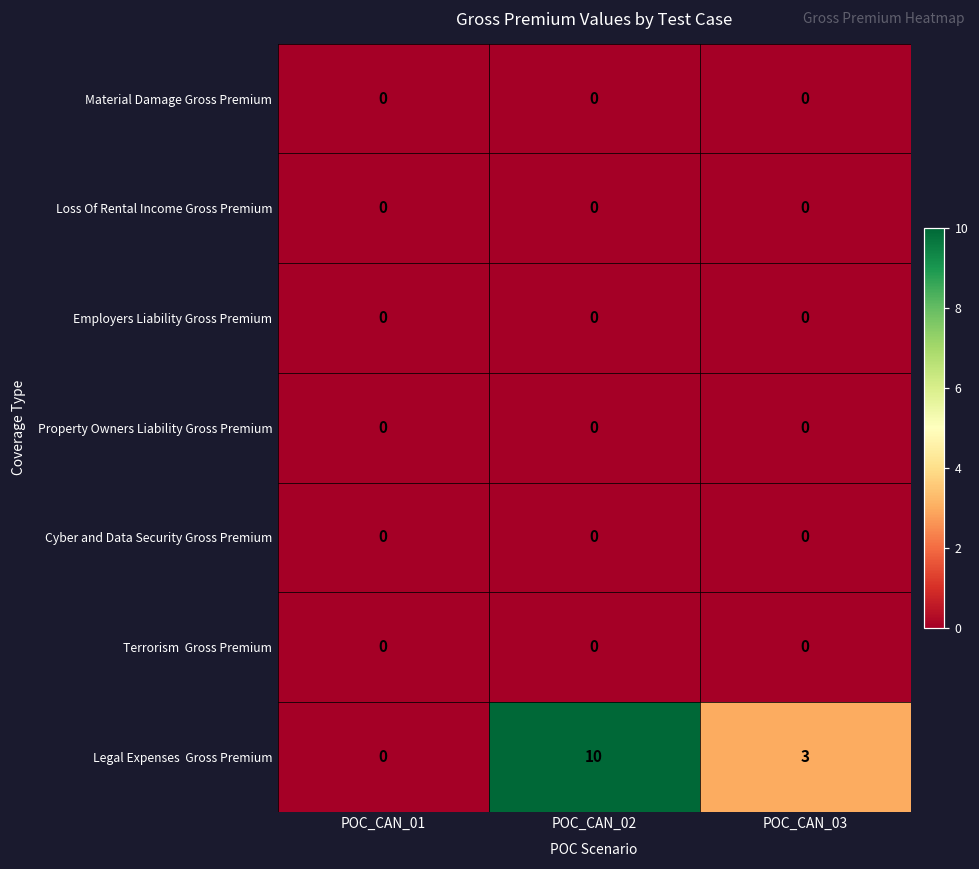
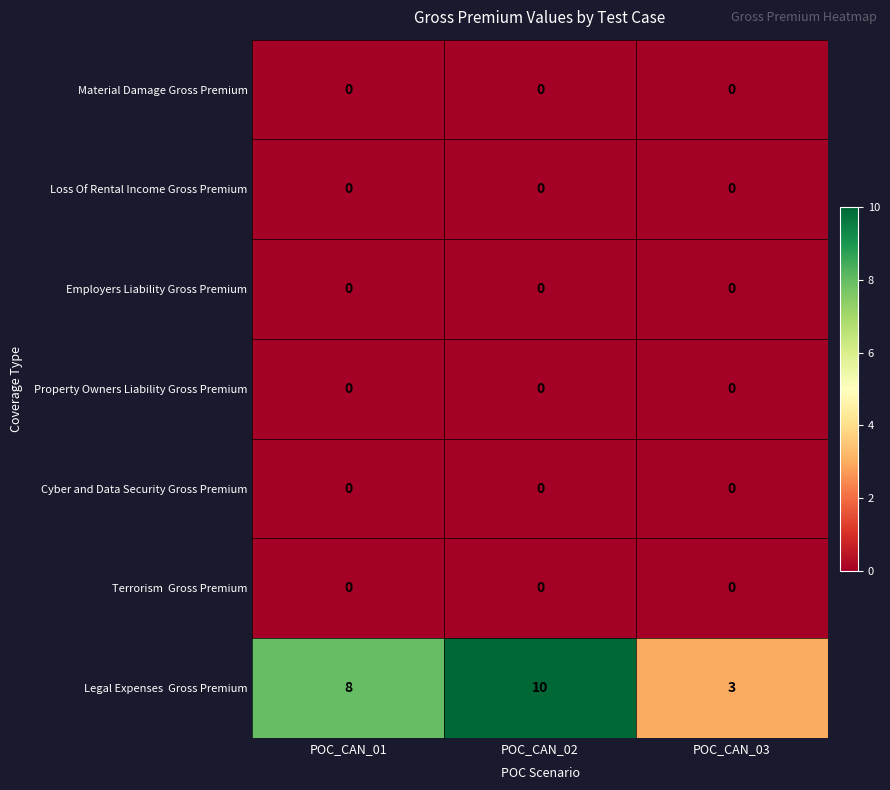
  {
    "Material Damage Gross Premium": {
      "POC_CAN_01": 0,
      "POC_CAN_02": 0,
      "POC_CAN_03": 0
    },
    "Loss Of Rental Income Gross Premium": {
      "POC_CAN_01": 0,
      "POC_CAN_02": 0,
      "POC_CAN_03": 0
    },
    "Employers Liability Gross Premium": {
      "POC_CAN_01": 0,
      "POC_CAN_02": 0,
      "POC_CAN_03": 0
    },
    "Property Owners Liability Gross Premium": {
      "POC_CAN_01": 0,
      "POC_CAN_02": 0,
      "POC_CAN_03": 0
    },
    "Cyber and Data Security Gross Premium": {
      "POC_CAN_01": 0,
      "POC_CAN_02": 0,
      "POC_CAN_03": 0
    },
    "Terrorism Gross Premium": {
      "POC_CAN_01": 0,
      "POC_CAN_02": 0,
      "POC_CAN_03": 0
    },
    "Legal Expenses Gross Premium": {
-     "POC_CAN_01": 0,
+     "POC_CAN_01": 8,
      "POC_CAN_02": 10,
      "POC_CAN_03": 3
    }
  }
